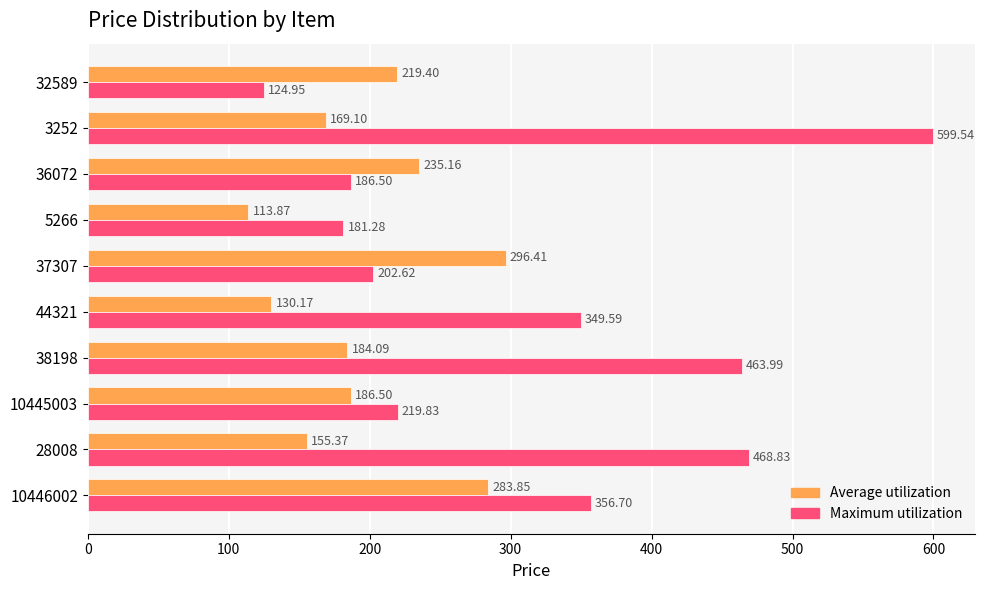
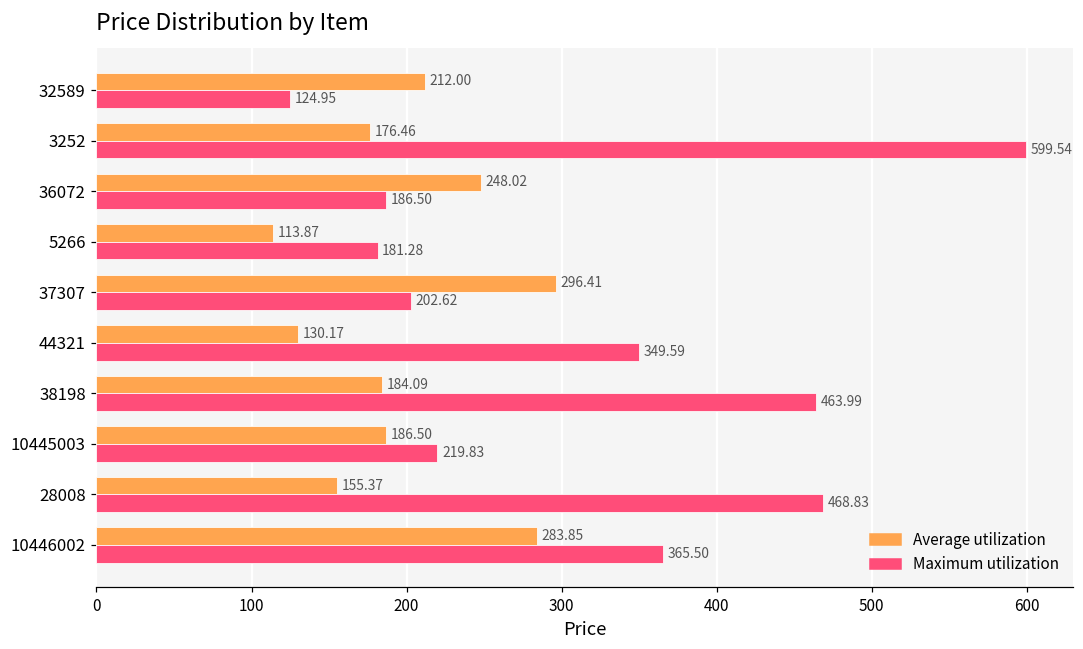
  {
    "Average utilization": {
-     "32589": 219.40,
-     "3252": 169.10,
-     "36072": 235.16,
+     "32589": 212.00,
+     "3252": 176.46,
+     "36072": 248.02,
      "5266": 113.87,
      "37307": 296.41,
      "44321": 130.17,
      "38198": 184.09,
      "10445003": 186.50,
      "28008": 155.37,
      "10446002": 283.85
    },
    "Maximum utilization": {
      "32589": 124.95,
      "3252": 599.54,
      "36072": 186.50,
      "5266": 181.28,
      "37307": 202.62,
      "44321": 349.59,
      "38198": 463.99,
      "10445003": 219.83,
      "28008": 468.83,
-     "10446002": 356.70
+     "10446002": 365.50
    }
  }
